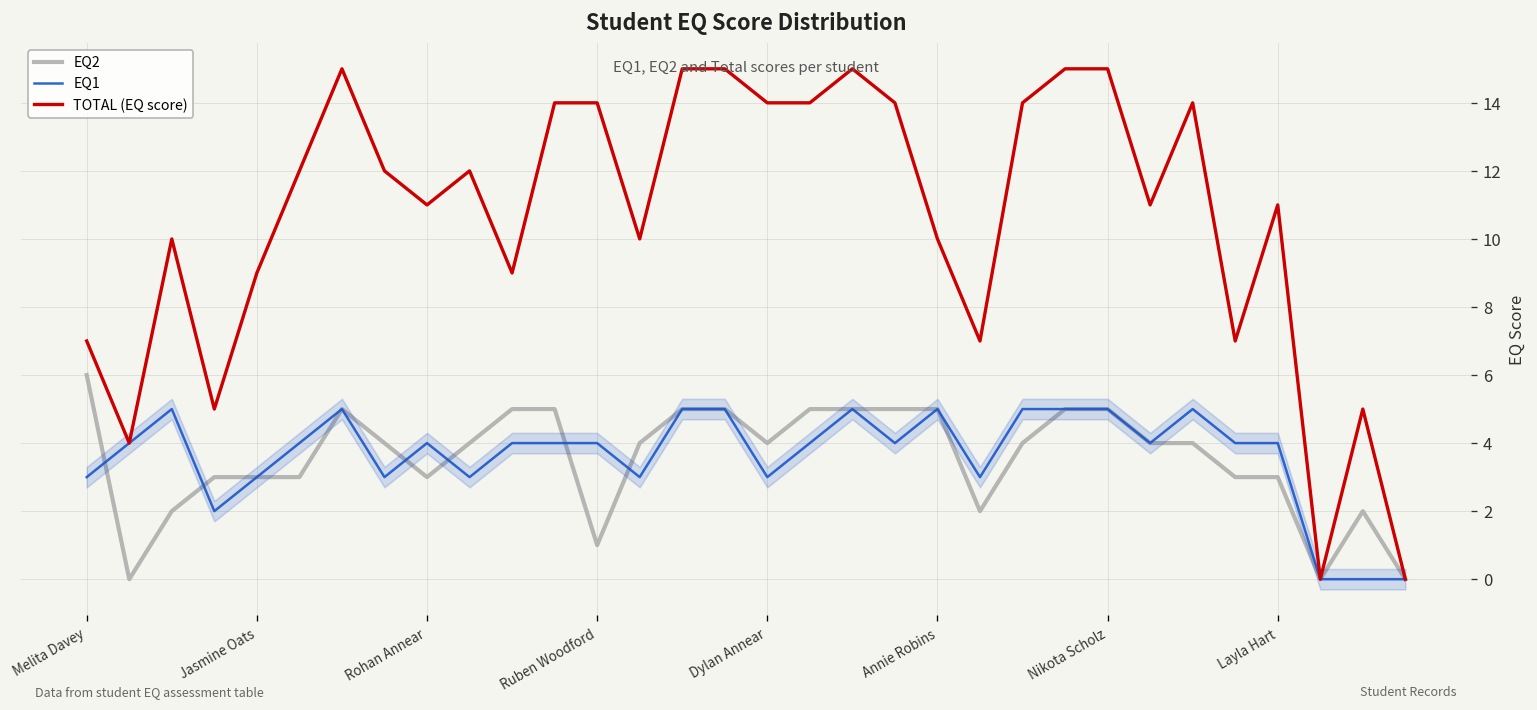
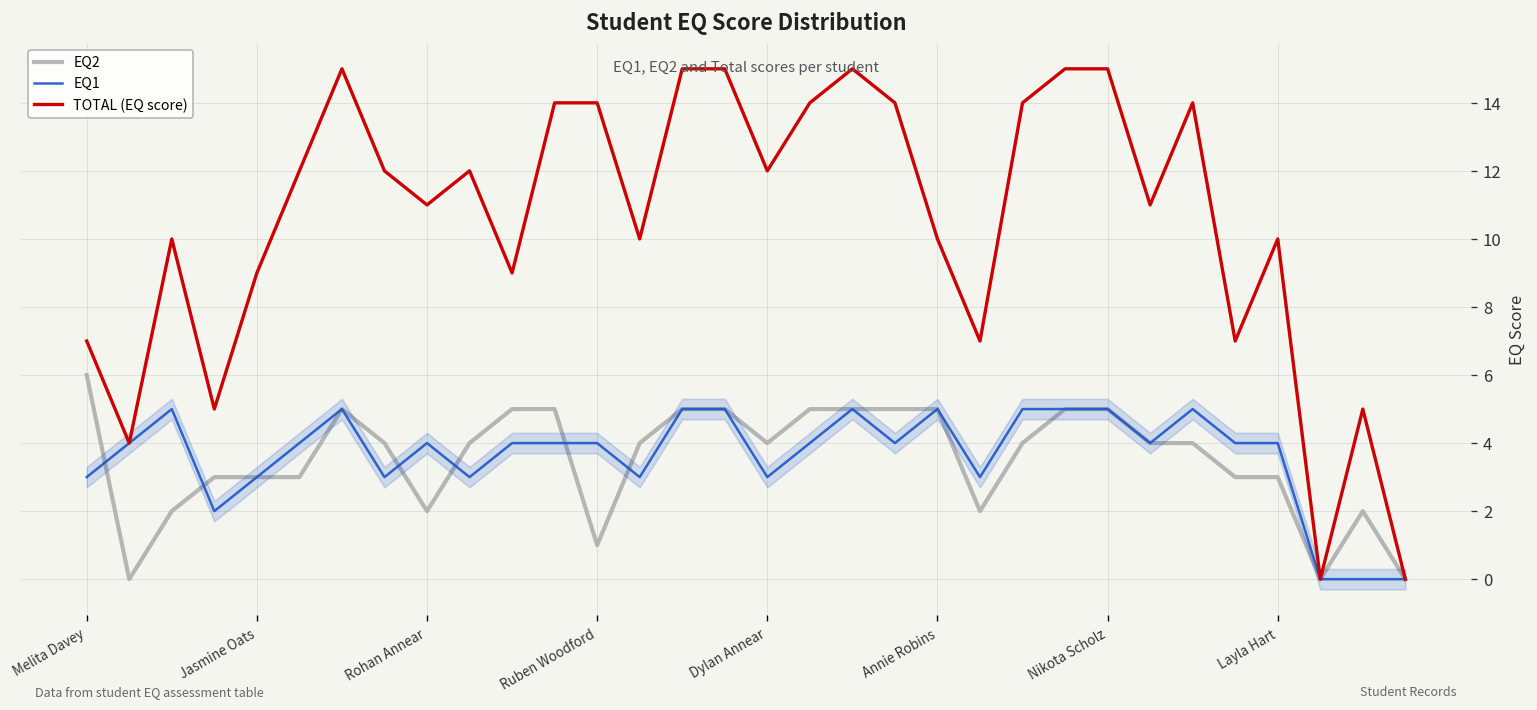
  {
    "EQ2": {
      "Melita Davey": 6,
-     "Rohan Annear": 3,
+     "Rohan Annear": 2,
      "Ruben Woodford": 1,
      "Dylan Annear": 4,
      "Layla Hart": 3
    },
    "TOTAL (EQ score)": {
      "Melita Davey": 7,
      "Jasmine Oats": 9,
      "Rohan Annear": 11,
      "Ruben Woodford": 14,
-     "Dylan Annear": 14,
+     "Dylan Annear": 12,
      "Annie Robins": 10,
      "Nikota Scholz": 15,
-     "Layla Hart": 11
+     "Layla Hart": 10
    }
  }
